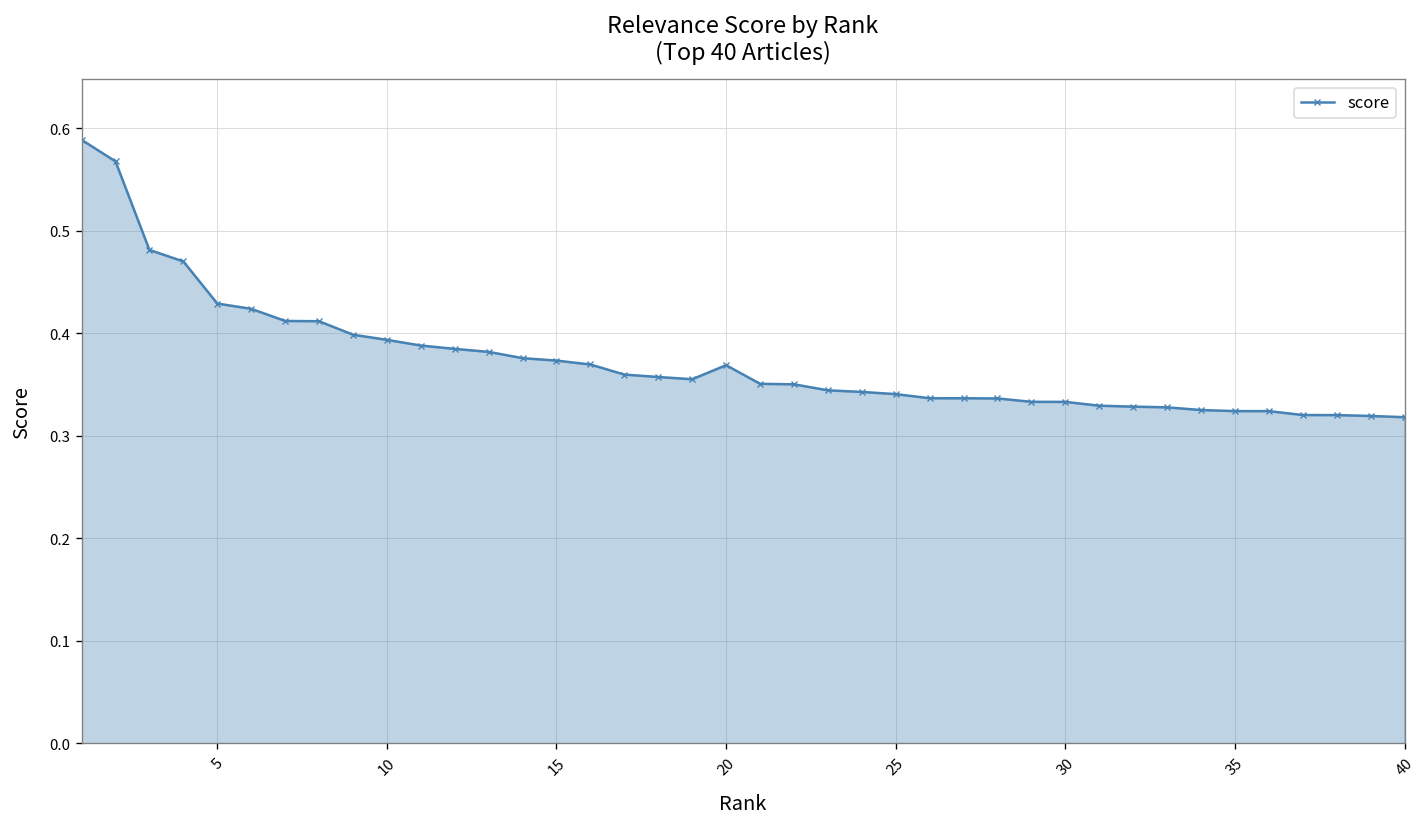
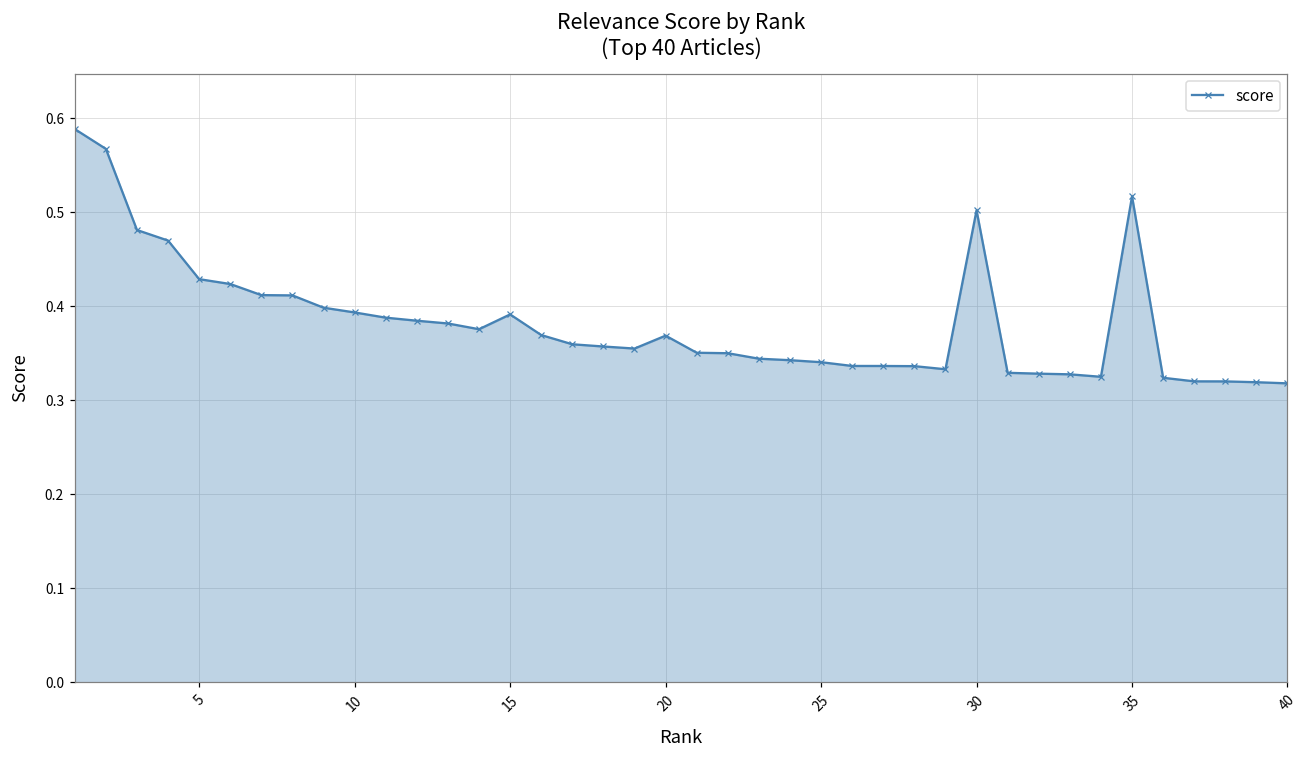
  {
    "5": 0.43,
    "10": 0.39,
-   "15": 0.37,
+   "15": 0.39,
    "20": 0.37,
    "25": 0.34,
-   "30": 0.33,
-   "35": 0.32,
+   "30": 0.50,
+   "35": 0.52,
    "40": 0.32
  }
